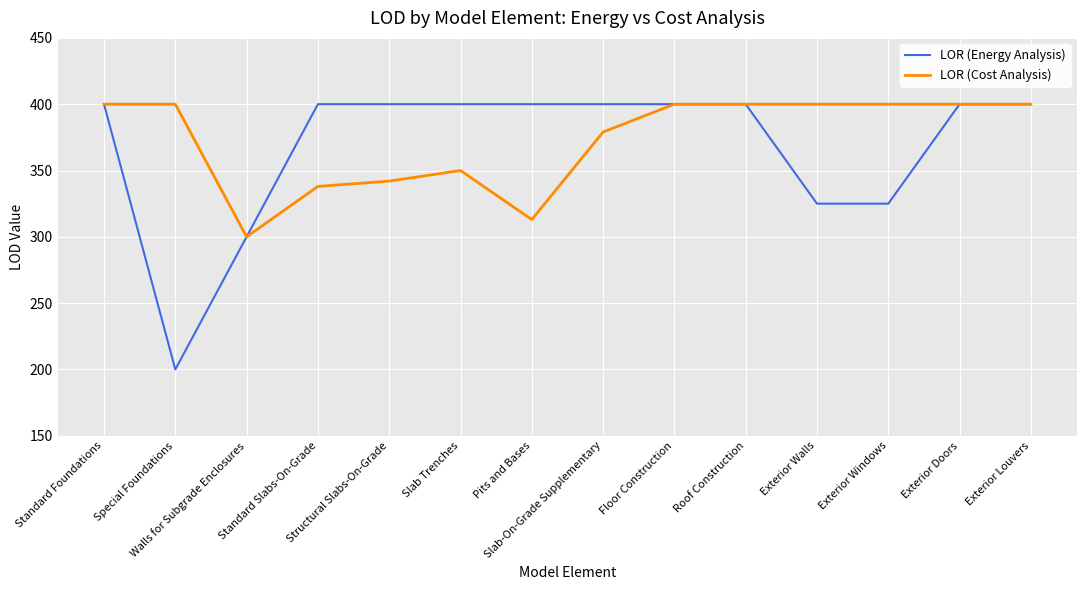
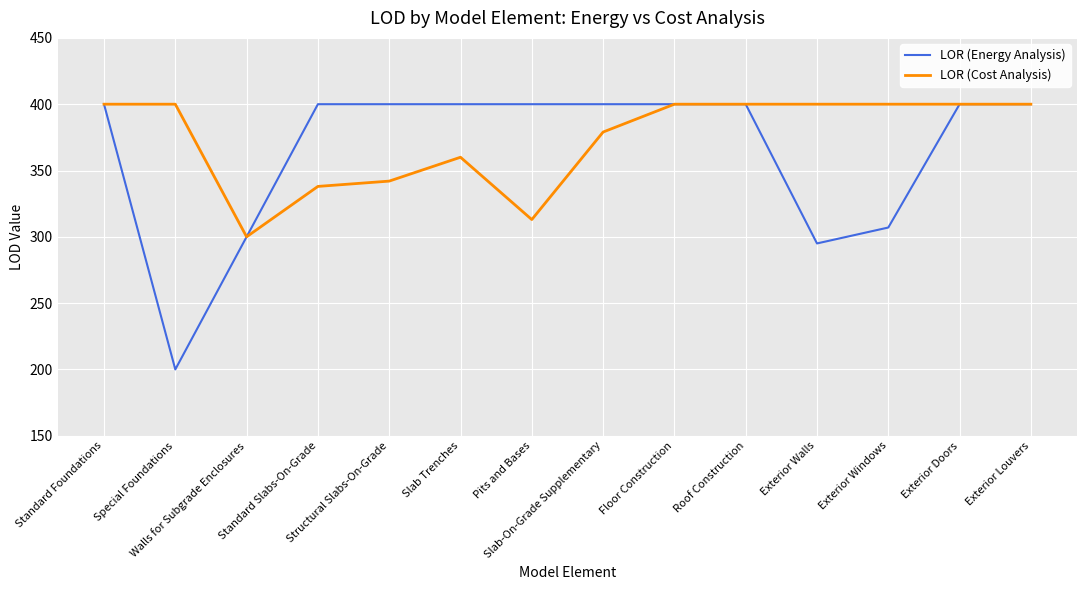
  {
    "LOR (Energy Analysis)": {
      "Special Foundations": 200,
      "Standard Slabs-On-Grade": 400,
      "Structural Slabs-On-Grade": 400,
      "Slab Trenches": 400,
      "Pits and Bases": 400,
      "Slab-On-Grade Supplementary": 400,
-     "Exterior Walls": 325,
-     "Exterior Windows": 325
+     "Exterior Walls": 295,
+     "Exterior Windows": 307
    },
    "LOR (Cost Analysis)": {
      "Special Foundations": 400,
      "Standard Slabs-On-Grade": 338,
      "Structural Slabs-On-Grade": 342,
-     "Slab Trenches": 350,
+     "Slab Trenches": 360,
      "Pits and Bases": 313,
      "Slab-On-Grade Supplementary": 379,
      "Exterior Walls": 400,
      "Exterior Windows": 400
    }
  }
